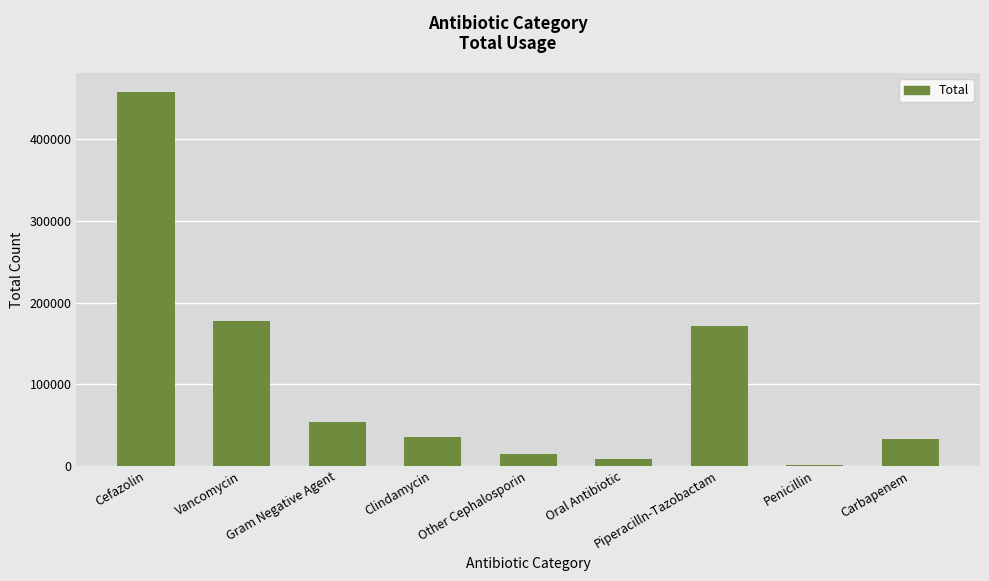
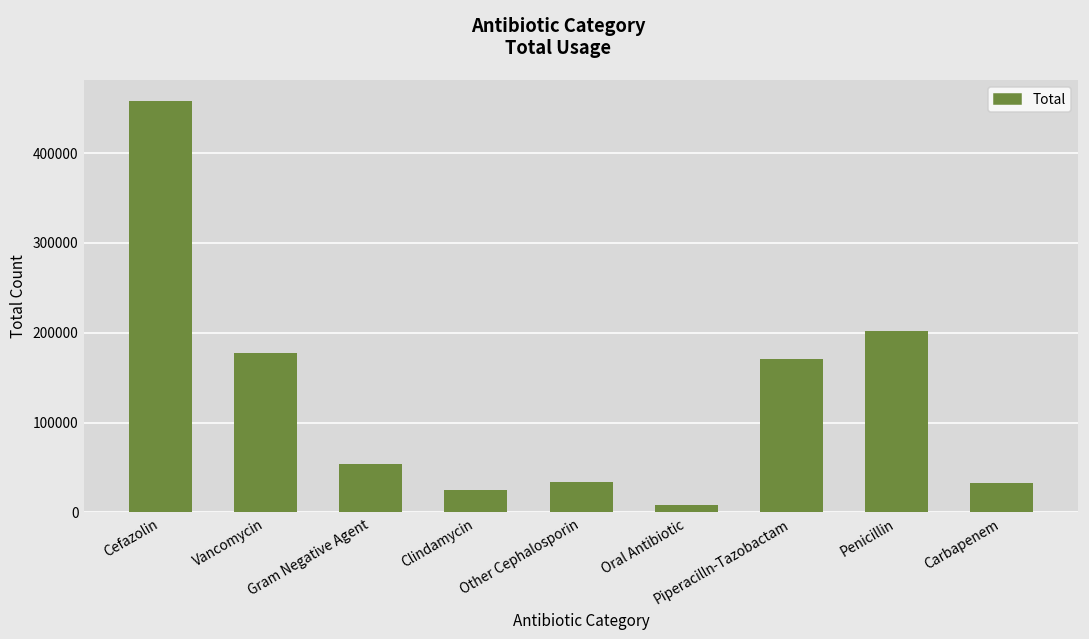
  {
    "Cefazolin": 460000,
    "Vancomycin": 180000,
    "Gram Negative Agent": 50000,
-   "Clindamycin": 30000,
-   "Other Cephalosporin": 10000,
+   "Clindamycin": 20000,
+   "Other Cephalosporin": 30000,
    "Oral Antibiotic": 10000,
    "Piperacilln-Tazobactam": 170000,
-   "Penicillin": 0,
+   "Penicillin": 200000,
    "Carbapenem": 30000
  }
